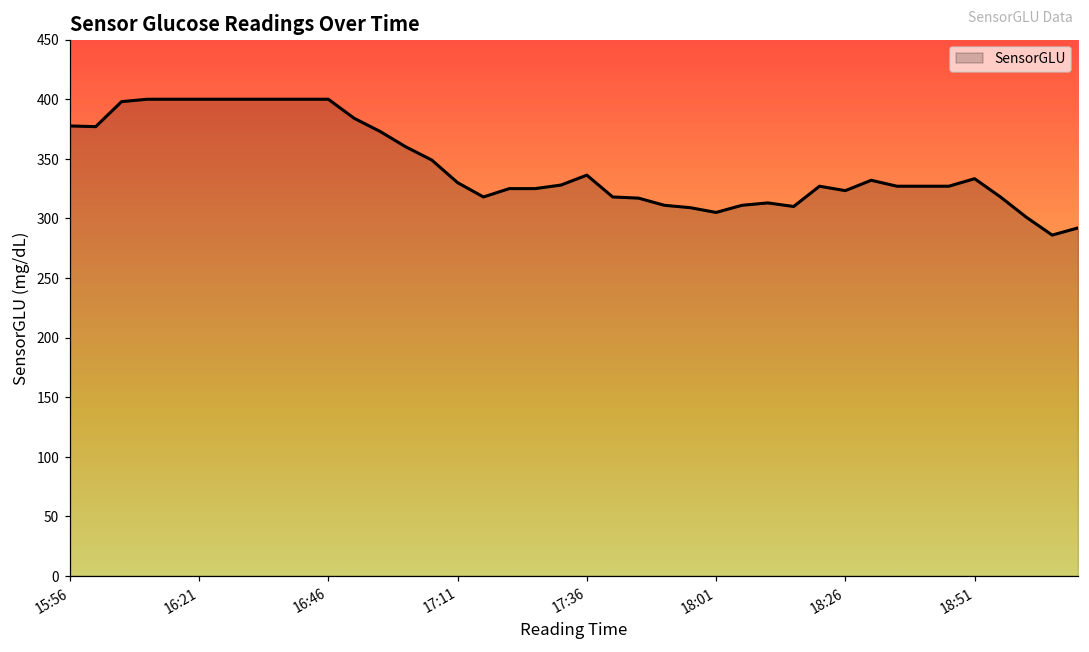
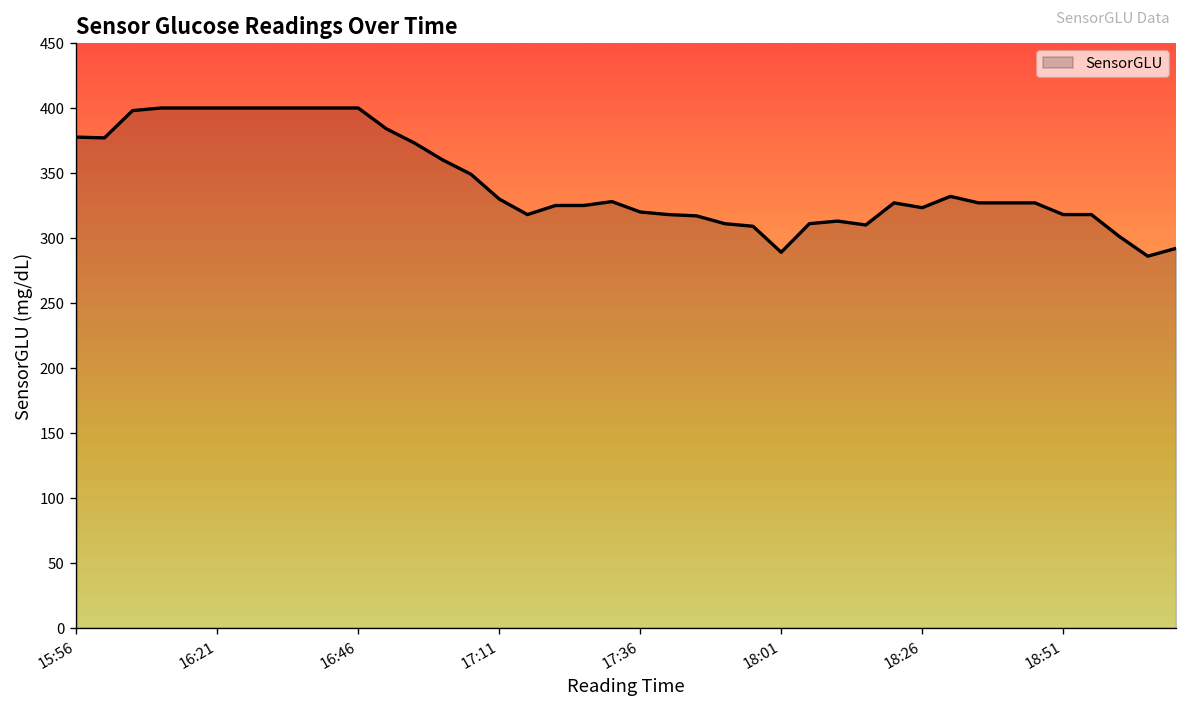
  {
    "15:56": 378,
    "16:21": 400,
    "16:46": 400,
    "17:11": 330,
-   "17:36": 336,
-   "18:01": 305,
+   "17:36": 320,
+   "18:01": 289,
    "18:26": 323,
-   "18:51": 333
+   "18:51": 318
  }
